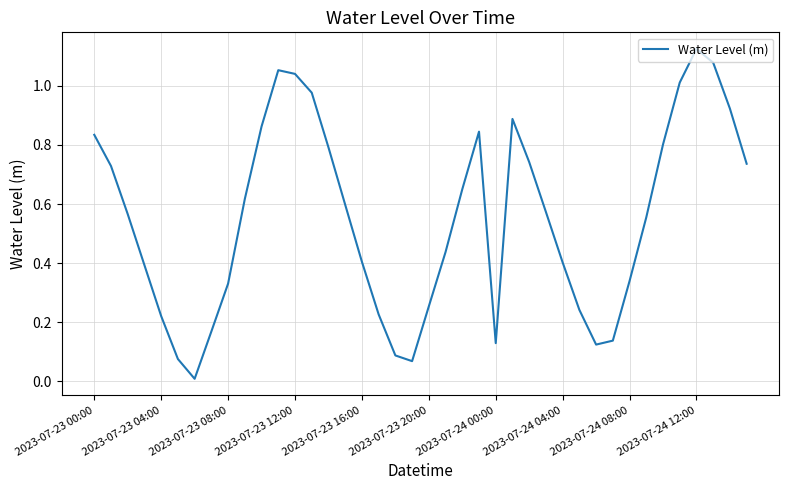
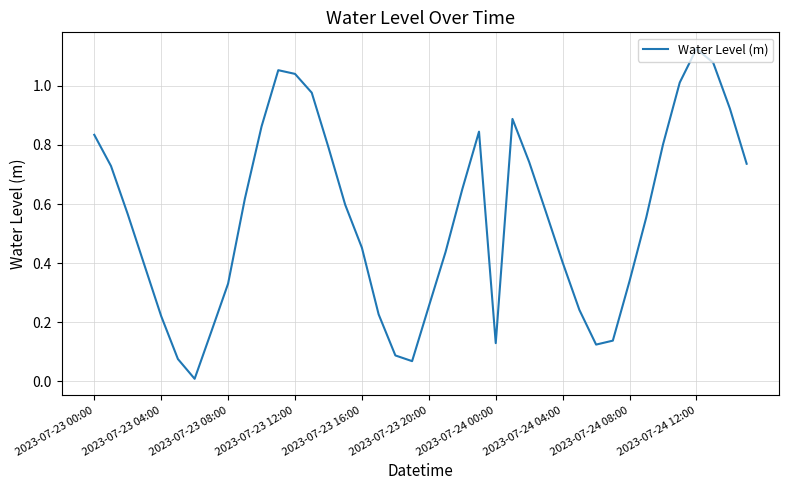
  {
    "2023-07-23 00:00": 0.83,
    "2023-07-23 04:00": 0.22,
    "2023-07-23 08:00": 0.33,
    "2023-07-23 12:00": 1.04,
-   "2023-07-23 16:00": 0.40,
+   "2023-07-23 16:00": 0.45,
    "2023-07-23 20:00": 0.25,
    "2023-07-24 00:00": 0.13,
    "2023-07-24 04:00": 0.40,
    "2023-07-24 08:00": 0.34
  }
